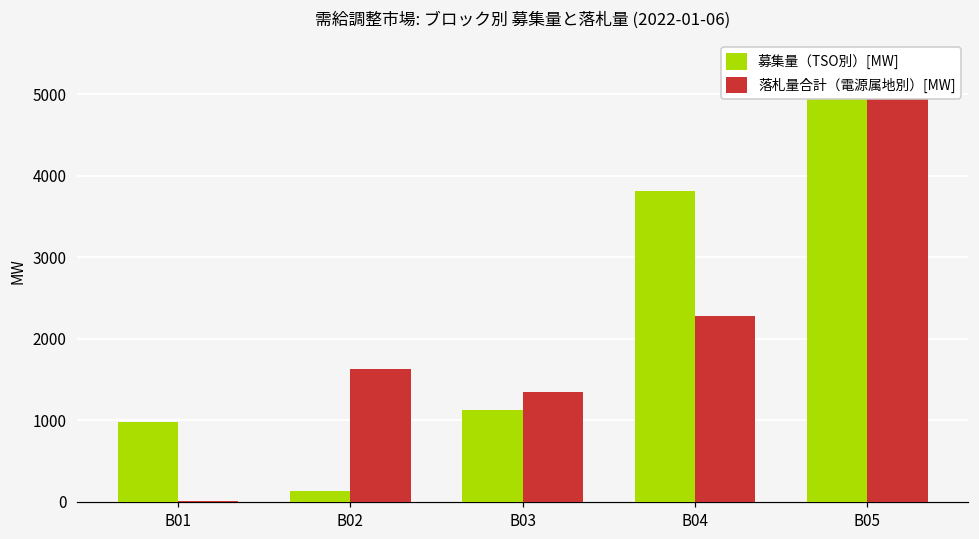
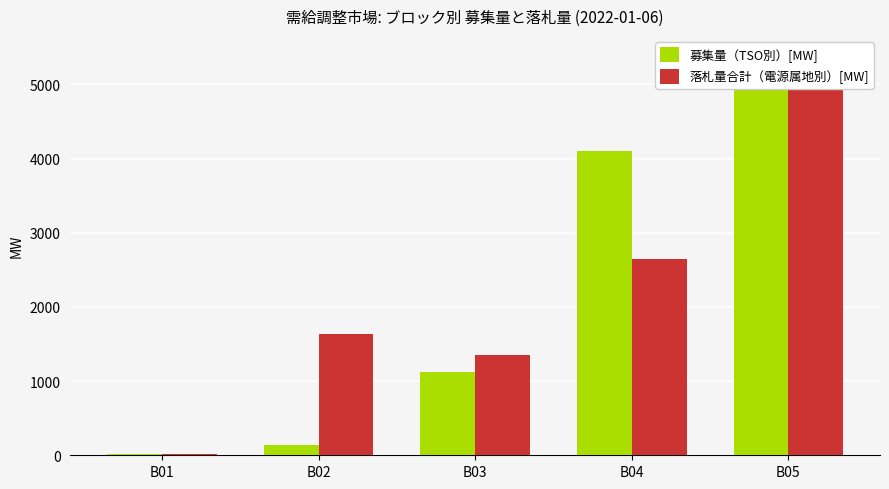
  {
    "募集量（TSO別）[MW]": {
-     "B01": 1000,
+     "B01": 0,
      "B02": 100,
      "B03": 1100,
-     "B04": 3800
+     "B04": 4100
    },
    "落札量合計（電源属地別）[MW]": {
      "B02": 1600,
      "B03": 1400,
-     "B04": 2300
+     "B04": 2600
    }
  }
